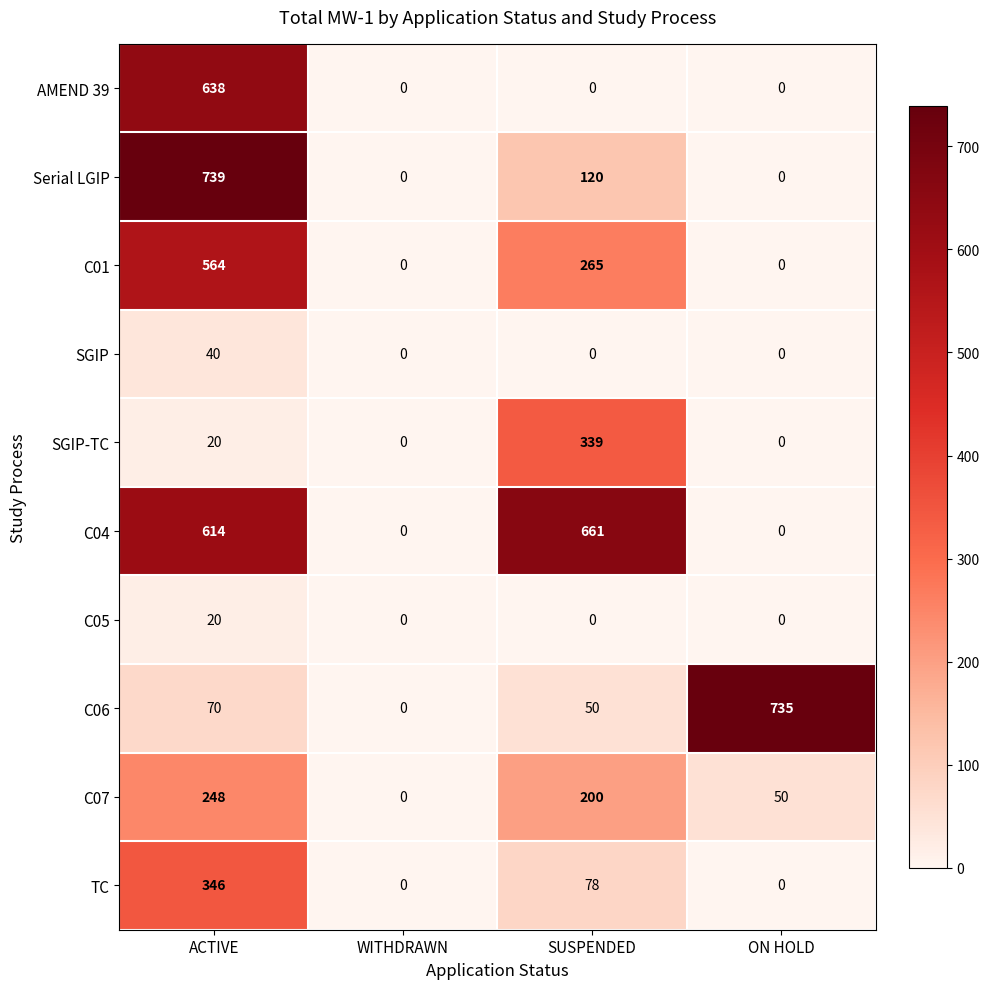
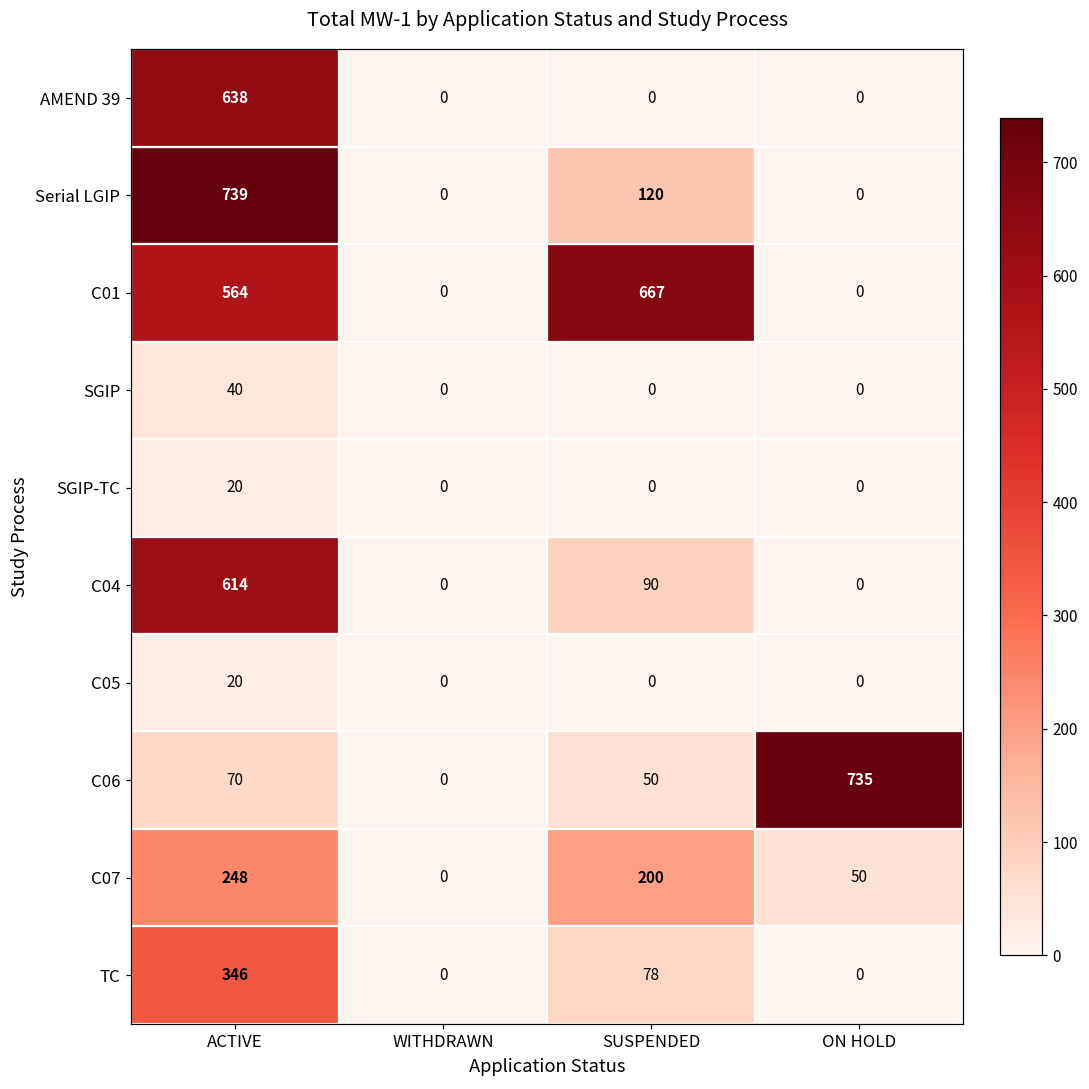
  {
    "AMEND 39": {
      "ACTIVE": 638,
      "WITHDRAWN": 0,
      "SUSPENDED": 0,
      "ON HOLD": 0
    },
    "Serial LGIP": {
      "ACTIVE": 739,
      "WITHDRAWN": 0,
      "SUSPENDED": 120,
      "ON HOLD": 0
    },
    "C01": {
      "ACTIVE": 564,
      "WITHDRAWN": 0,
-     "SUSPENDED": 265,
+     "SUSPENDED": 667,
      "ON HOLD": 0
    },
    "SGIP": {
      "ACTIVE": 40,
      "WITHDRAWN": 0,
      "SUSPENDED": 0,
      "ON HOLD": 0
    },
    "SGIP-TC": {
      "ACTIVE": 20,
      "WITHDRAWN": 0,
-     "SUSPENDED": 339,
+     "SUSPENDED": 0,
      "ON HOLD": 0
    },
    "C04": {
      "ACTIVE": 614,
      "WITHDRAWN": 0,
-     "SUSPENDED": 661,
+     "SUSPENDED": 90,
      "ON HOLD": 0
    },
    "C05": {
      "ACTIVE": 20,
      "WITHDRAWN": 0,
      "SUSPENDED": 0,
      "ON HOLD": 0
    },
    "C06": {
      "ACTIVE": 70,
      "WITHDRAWN": 0,
      "SUSPENDED": 50,
      "ON HOLD": 735
    },
    "C07": {
      "ACTIVE": 248,
      "WITHDRAWN": 0,
      "SUSPENDED": 200,
      "ON HOLD": 50
    },
    "TC": {
      "ACTIVE": 346,
      "WITHDRAWN": 0,
      "SUSPENDED": 78,
      "ON HOLD": 0
    }
  }
